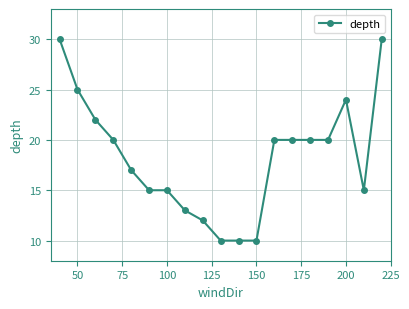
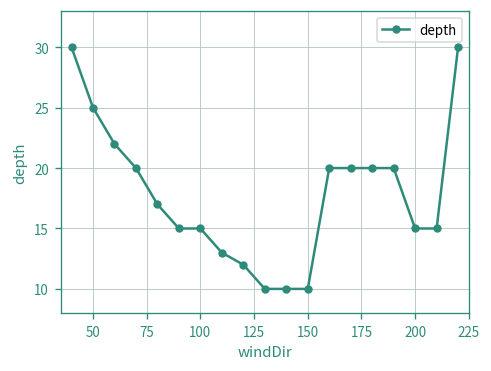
  {
    "50": 25,
    "100": 15,
    "150": 10,
-   "200": 24
+   "200": 15
  }
